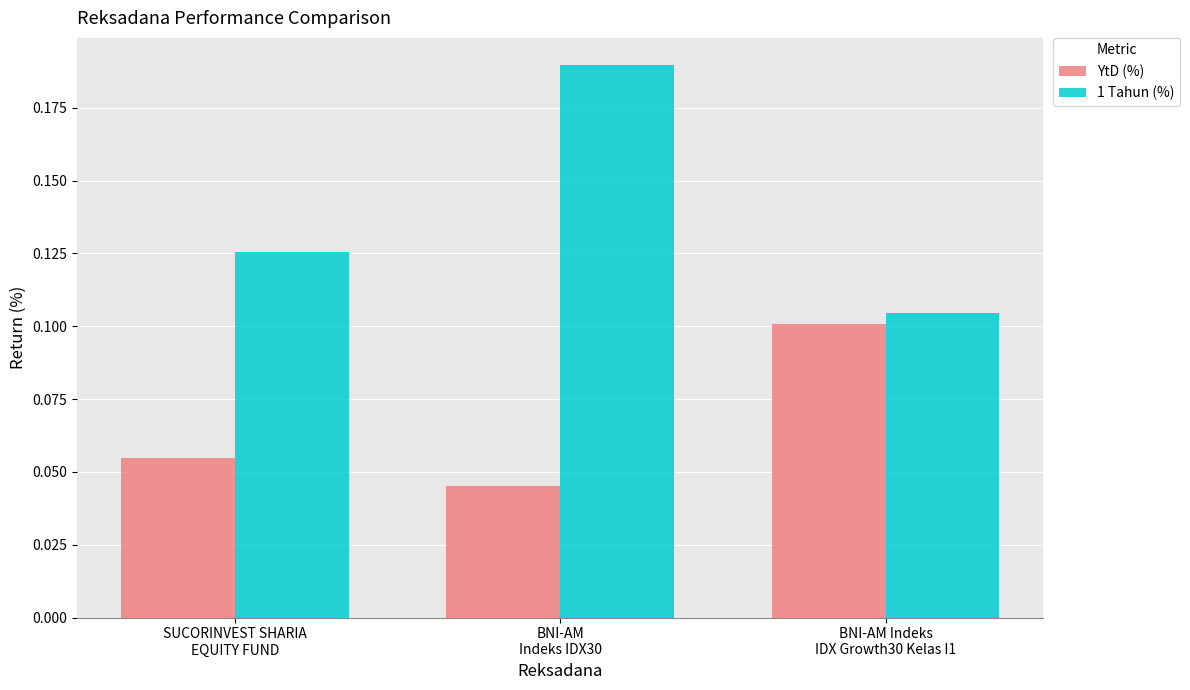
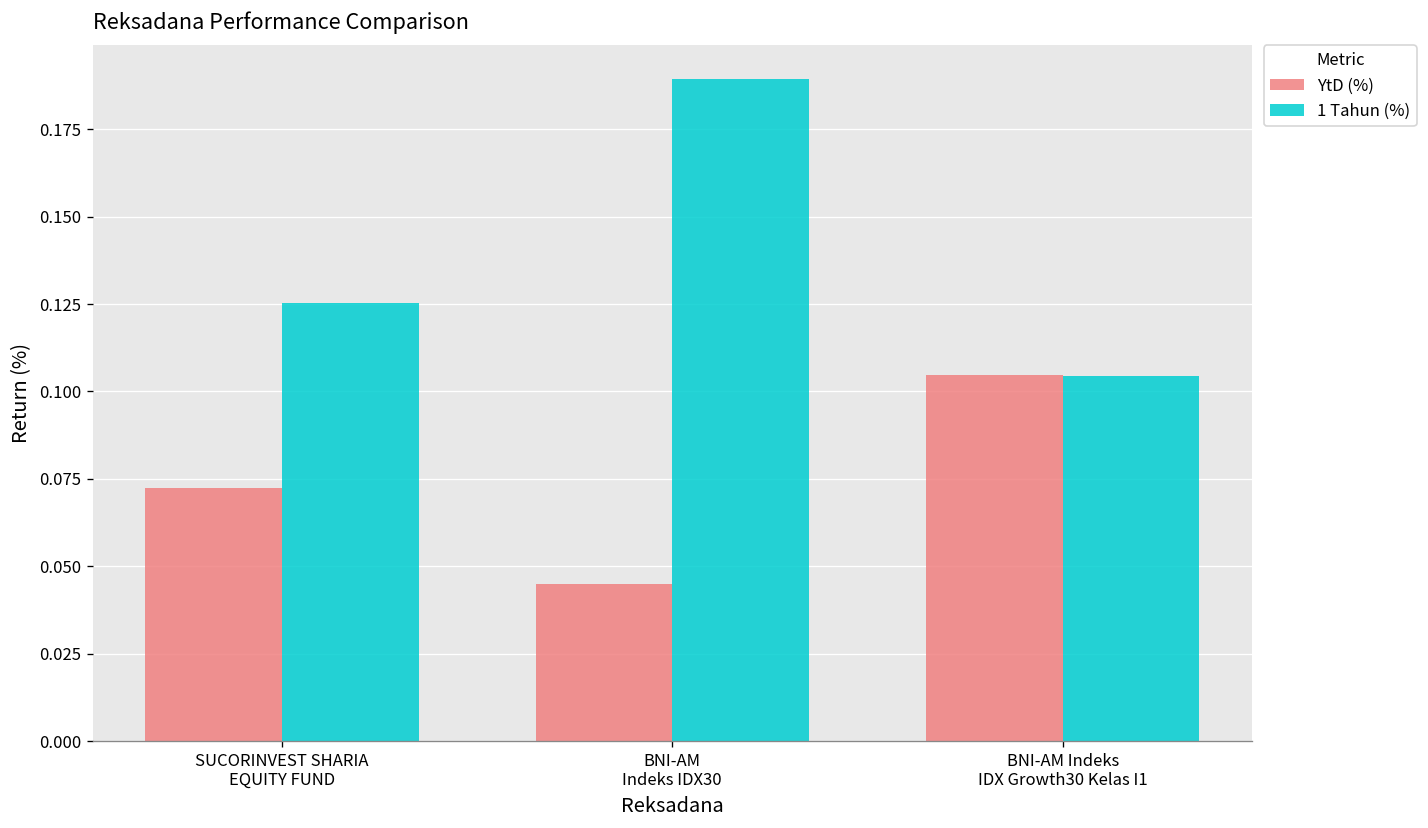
  {
    "YtD (%)": {
-     "SUCORINVEST SHARIA EQUITY FUND": 0.055,
+     "SUCORINVEST SHARIA EQUITY FUND": 0.072,
      "BNI-AM Indeks IDX30": 0.045,
-     "BNI-AM Indeks IDX Growth30 Kelas I1": 0.101
+     "BNI-AM Indeks IDX Growth30 Kelas I1": 0.105
    },
    "1 Tahun (%)": {
      "SUCORINVEST SHARIA EQUITY FUND": 0.125,
      "BNI-AM Indeks IDX30": 0.190,
      "BNI-AM Indeks IDX Growth30 Kelas I1": 0.104
    }
  }
